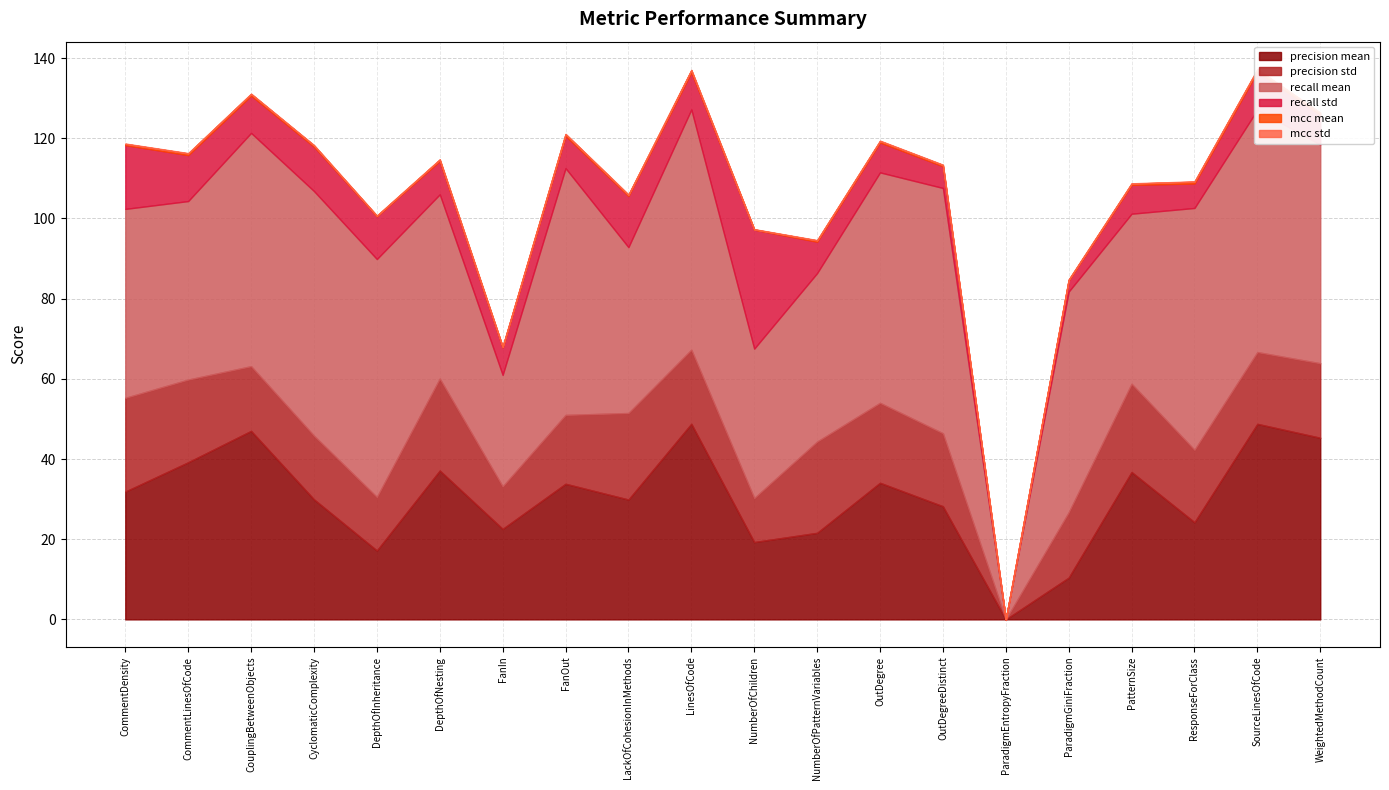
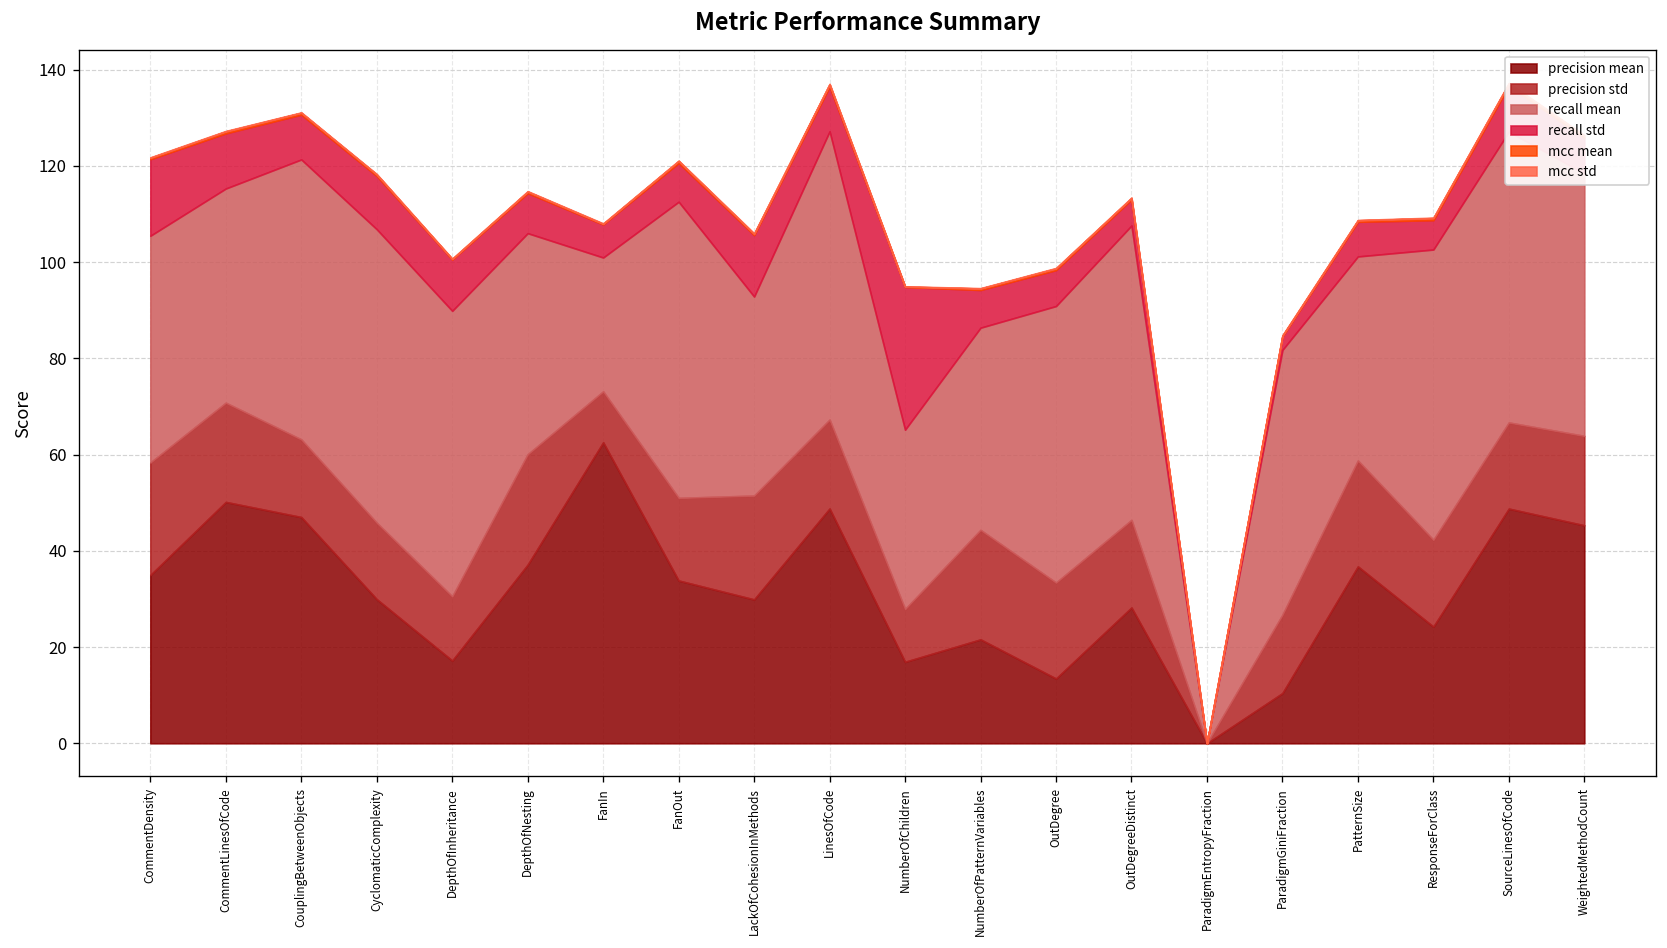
  {
    "precision mean": {
-     "CommentDensity": 32,
-     "CommentLinesOfCode": 39,
+     "CommentDensity": 35,
+     "CommentLinesOfCode": 50,
      "CouplingBetweenObjects": 47,
      "CyclomaticComplexity": 30,
      "DepthOfInheritance": 17,
      "DepthOfNesting": 37,
-     "FanIn": 23,
+     "FanIn": 63,
      "FanOut": 34,
      "LackOfCohesionInMethods": 30,
      "LinesOfCode": 49,
-     "NumberOfChildren": 19,
+     "NumberOfChildren": 17,
      "NumberOfPatternVariables": 22,
-     "OutDegree": 34,
+     "OutDegree": 13,
      "OutDegreeDistinct": 28,
      "ParadigmGiniFraction": 10,
      "PatternSize": 37,
      "ResponseForClass": 24,
      "SourceLinesOfCode": 49,
      "WeightedMethodCount": 45
    }
  }
